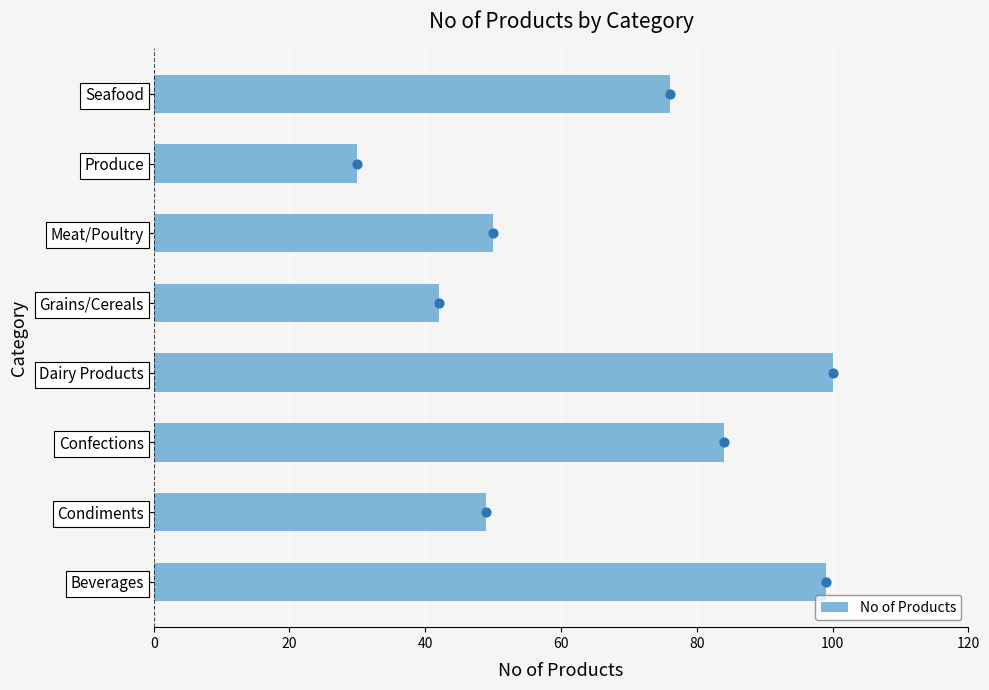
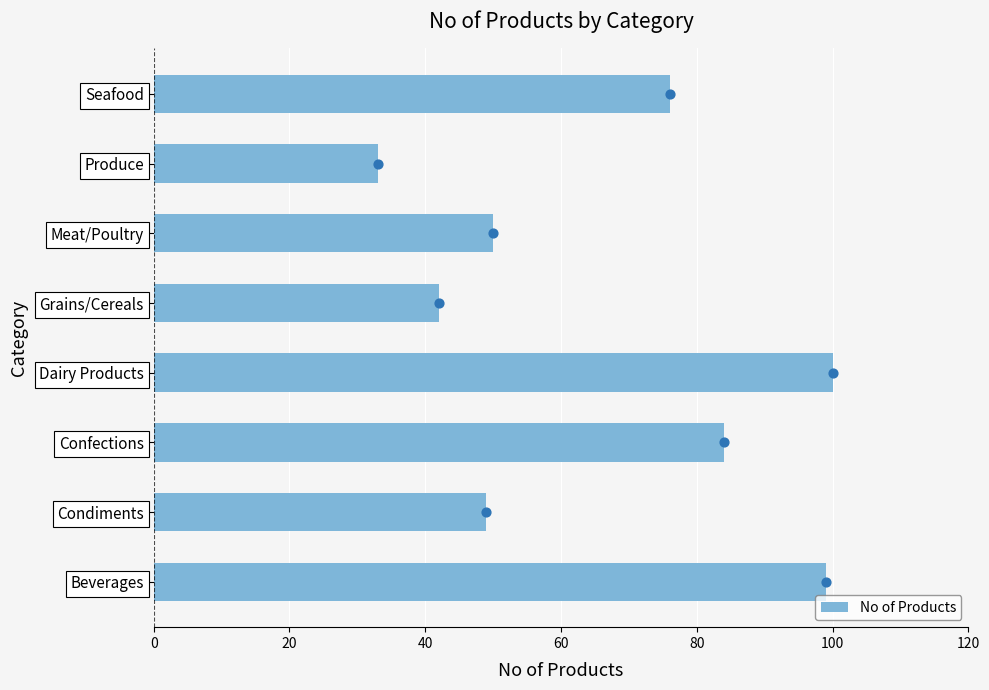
  {
    "Seafood": 76,
-   "Produce": 30,
+   "Produce": 33,
    "Meat/Poultry": 50,
    "Grains/Cereals": 42,
    "Dairy Products": 100,
    "Confections": 84,
    "Condiments": 49,
    "Beverages": 99
  }
